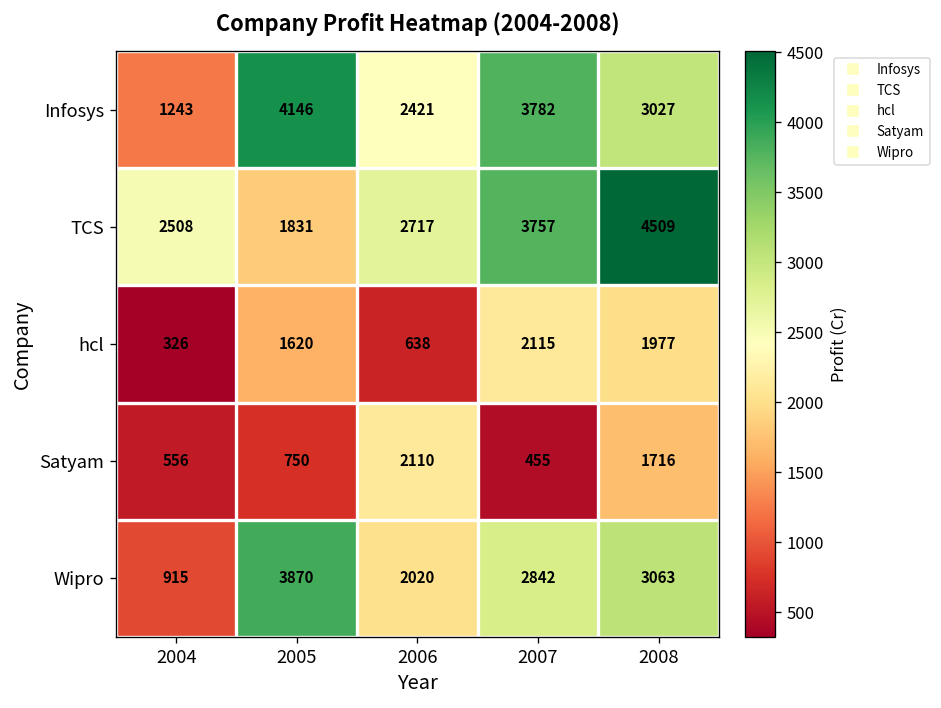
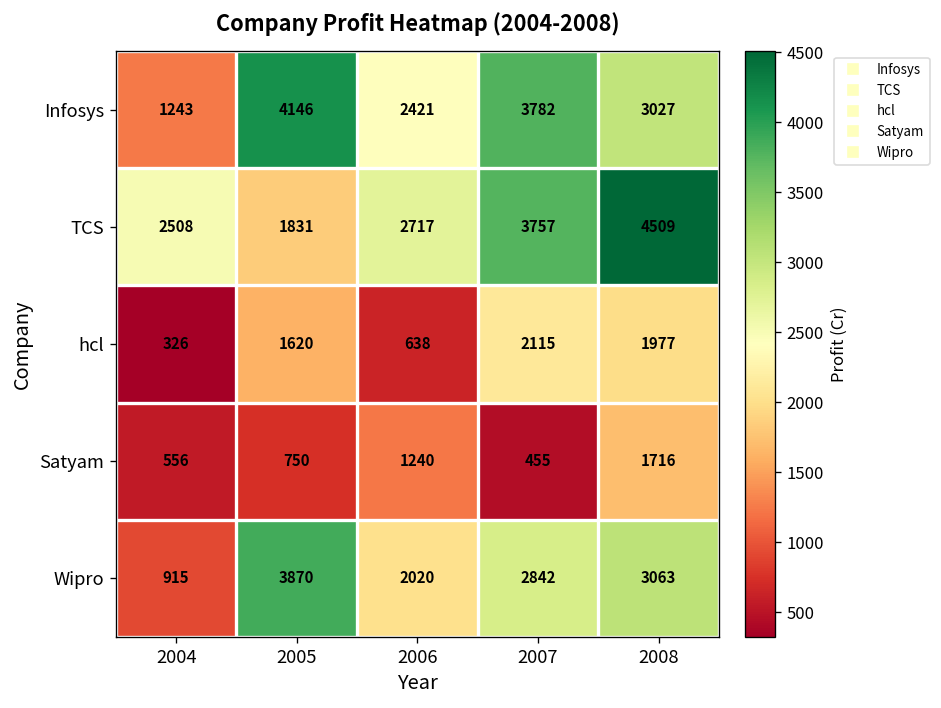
  {
    "Infosys": {
      "2004": 1243,
      "2005": 4146,
      "2006": 2421,
      "2007": 3782,
      "2008": 3027
    },
    "TCS": {
      "2004": 2508,
      "2005": 1831,
      "2006": 2717,
      "2007": 3757,
      "2008": 4509
    },
    "hcl": {
      "2004": 326,
      "2005": 1620,
      "2006": 638,
      "2007": 2115,
      "2008": 1977
    },
    "Satyam": {
      "2004": 556,
      "2005": 750,
-     "2006": 2110,
+     "2006": 1240,
      "2007": 455,
      "2008": 1716
    },
    "Wipro": {
      "2004": 915,
      "2005": 3870,
      "2006": 2020,
      "2007": 2842,
      "2008": 3063
    }
  }
